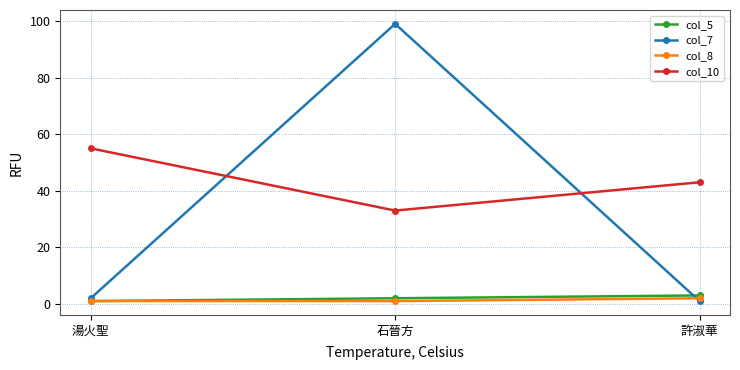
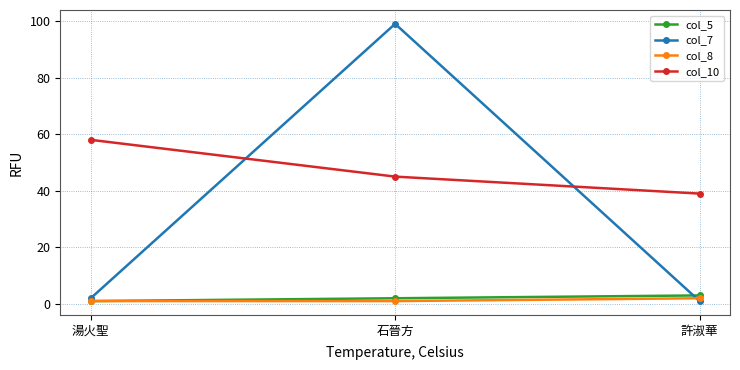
  {
    "col_5": {
      "石晉方": 2,
      "許淑華": 3
    },
    "col_7": {
      "湯火聖": 2,
      "石晉方": 99,
      "許淑華": 1
    },
    "col_8": {
      "石晉方": 1,
      "許淑華": 2
    },
    "col_10": {
-     "湯火聖": 55,
-     "石晉方": 33,
-     "許淑華": 43
+     "湯火聖": 58,
+     "石晉方": 45,
+     "許淑華": 39
    }
  }
